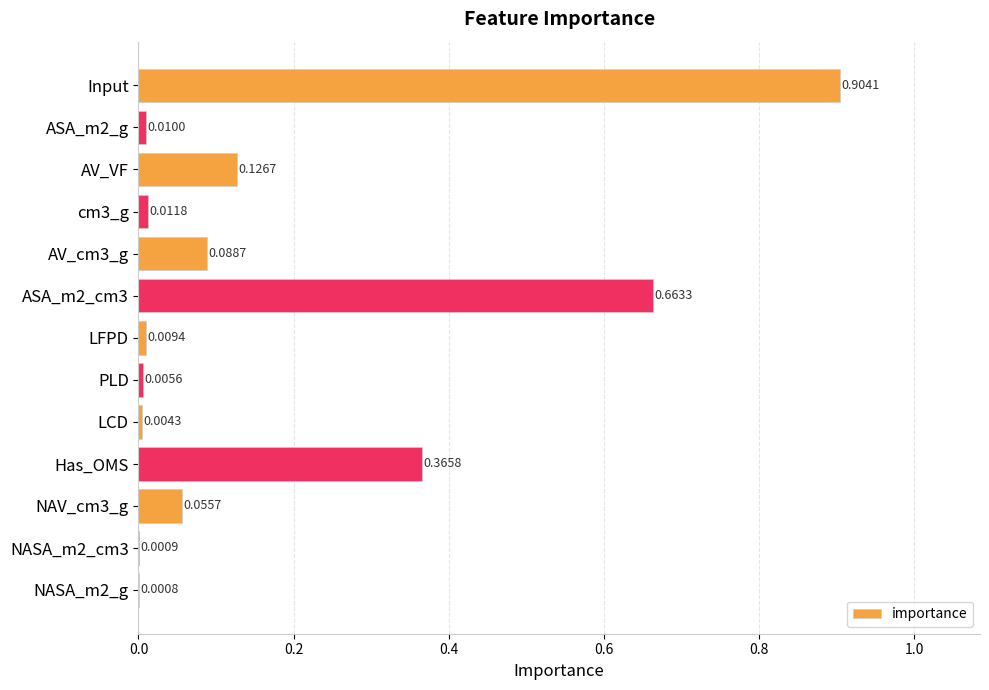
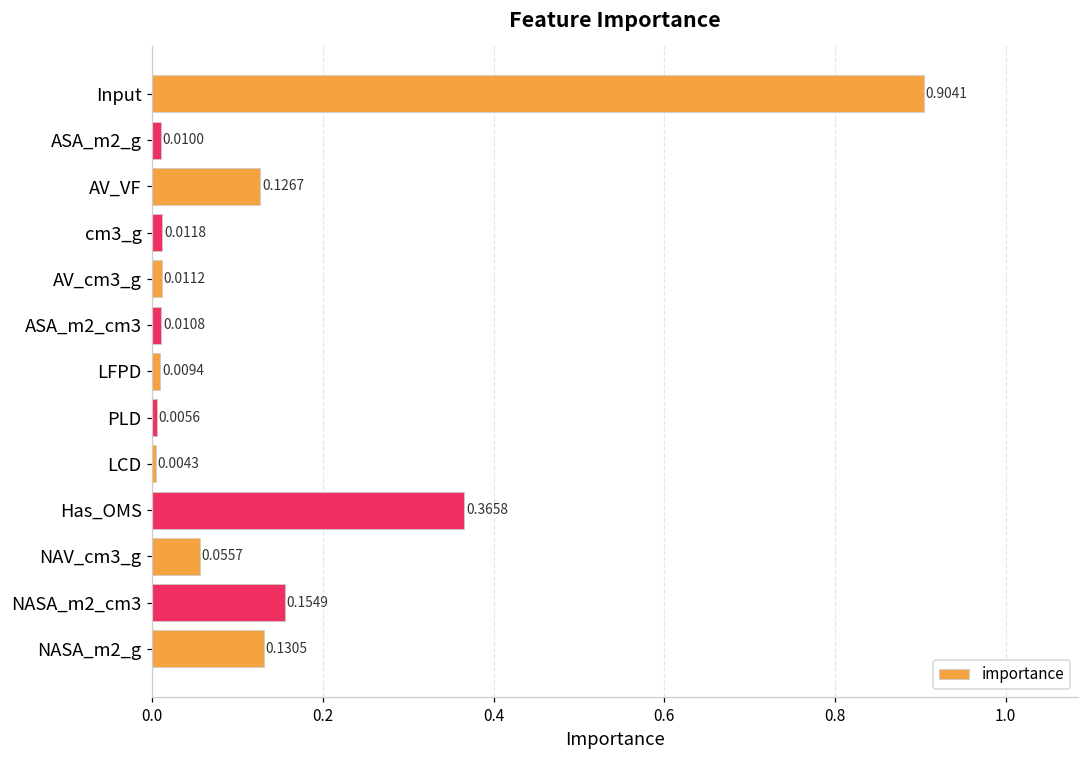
  {
    "Input": 0.9041,
    "ASA_m2_g": 0.0100,
    "AV_VF": 0.1267,
    "cm3_g": 0.0118,
-   "AV_cm3_g": 0.0887,
-   "ASA_m2_cm3": 0.6633,
+   "AV_cm3_g": 0.0112,
+   "ASA_m2_cm3": 0.0108,
    "LFPD": 0.0094,
    "PLD": 0.0056,
    "LCD": 0.0043,
    "Has_OMS": 0.3658,
    "NAV_cm3_g": 0.0557,
-   "NASA_m2_cm3": 0.0009,
-   "NASA_m2_g": 0.0008
+   "NASA_m2_cm3": 0.1549,
+   "NASA_m2_g": 0.1305
  }
